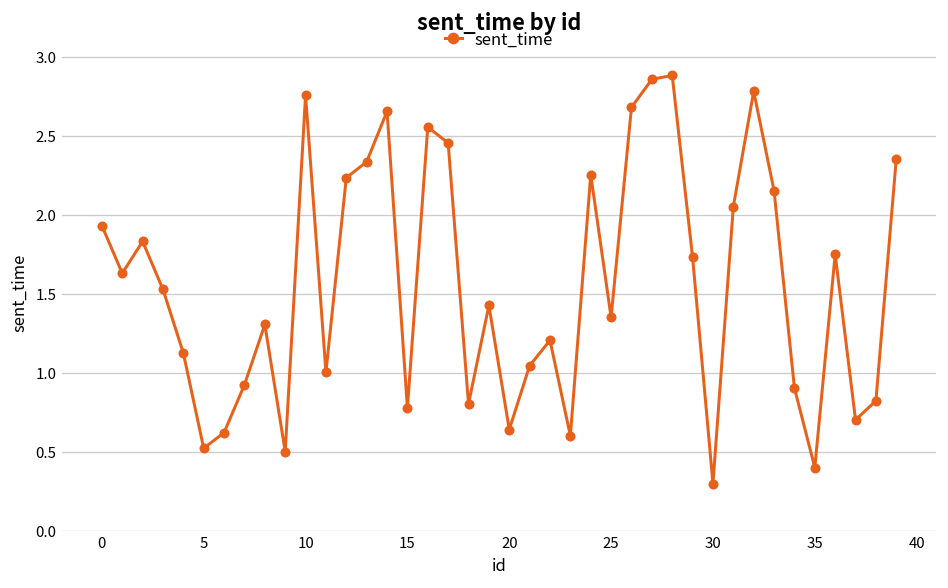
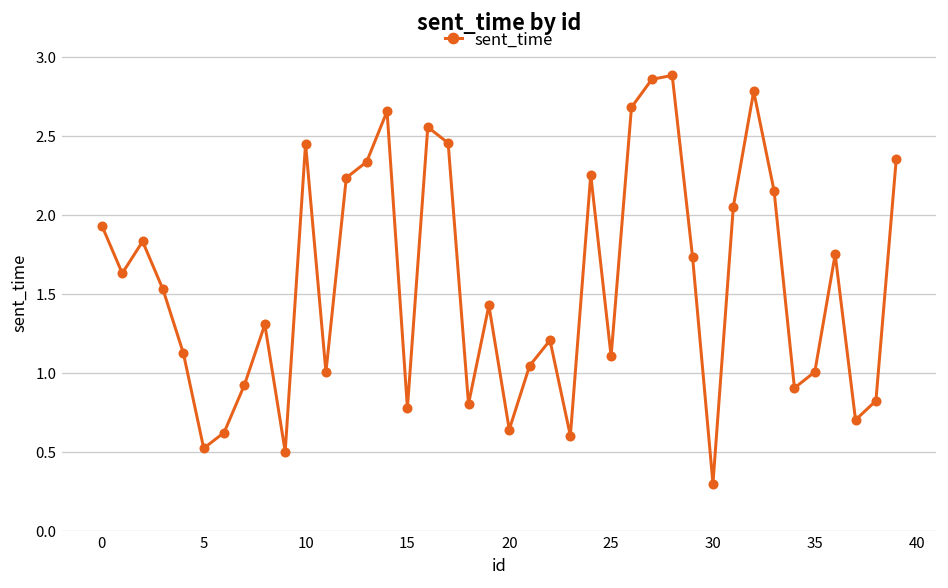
  {
    "0": 1.93,
    "5": 0.52,
-   "10": 2.76,
+   "10": 2.45,
    "15": 0.78,
    "20": 0.64,
-   "25": 1.35,
+   "25": 1.11,
    "30": 0.30,
-   "35": 0.40
+   "35": 1.01
  }
